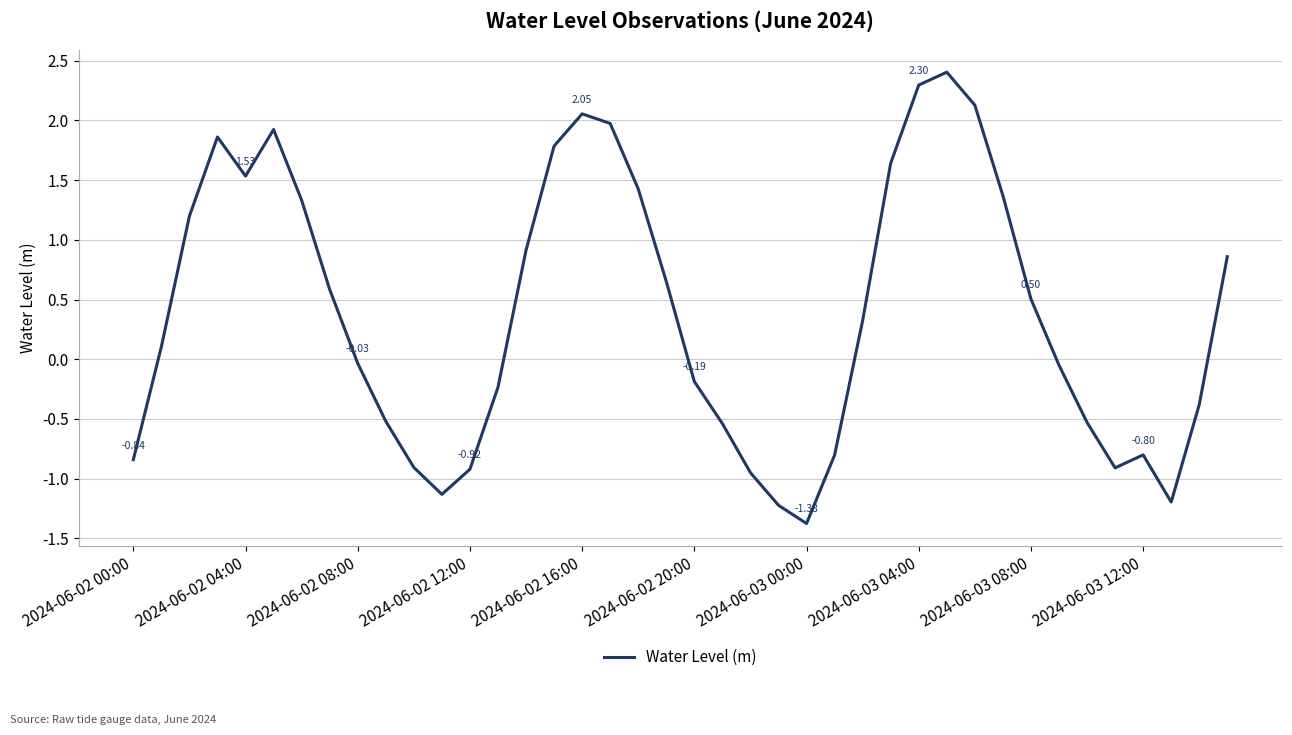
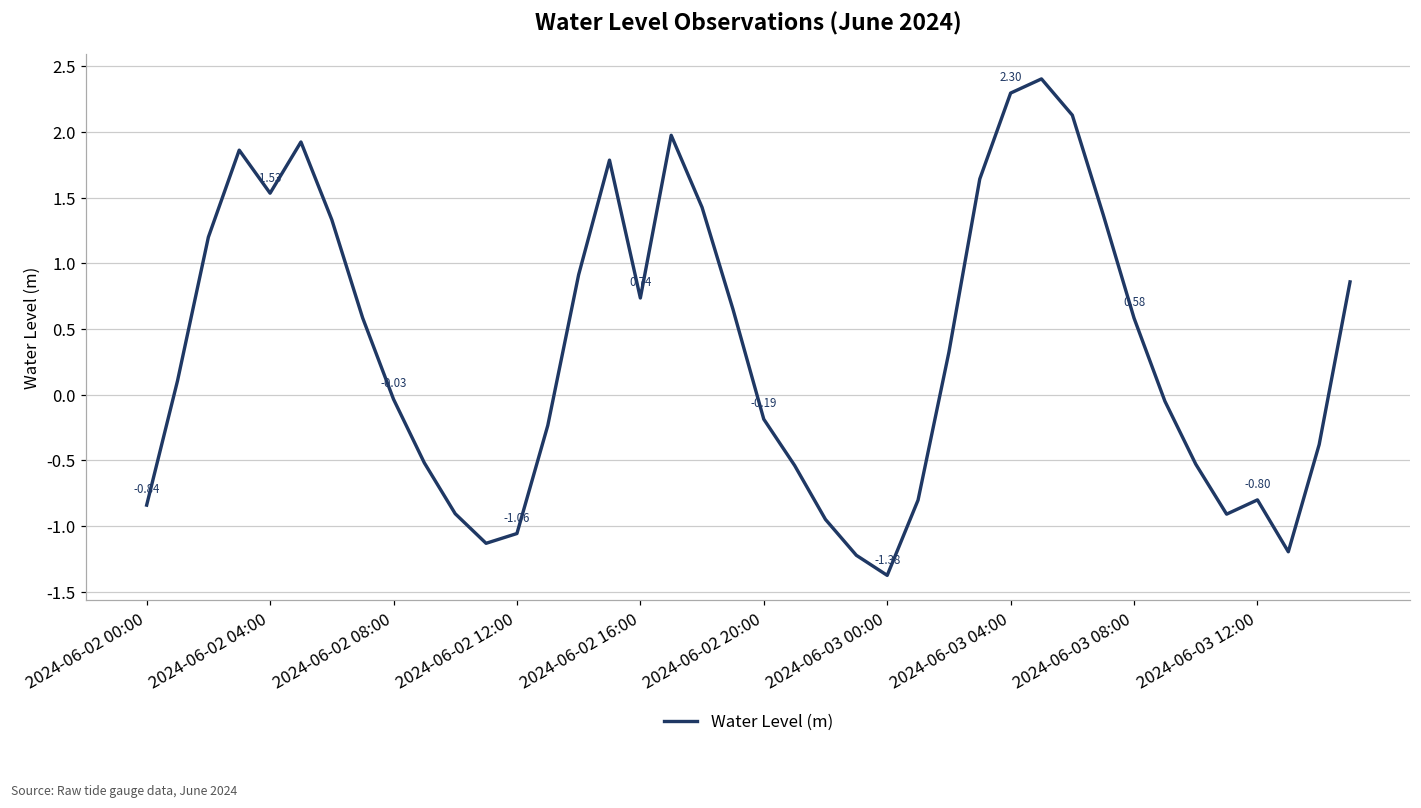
  {
    "2024-06-02 00:00": -0.84,
    "2024-06-02 04:00": 1.53,
    "2024-06-02 08:00": -0.03,
-   "2024-06-02 12:00": -0.92,
-   "2024-06-02 16:00": 2.05,
+   "2024-06-02 12:00": -1.06,
+   "2024-06-02 16:00": 0.74,
    "2024-06-02 20:00": -0.19,
    "2024-06-03 00:00": -1.38,
    "2024-06-03 04:00": 2.30,
-   "2024-06-03 08:00": 0.50,
+   "2024-06-03 08:00": 0.58,
    "2024-06-03 12:00": -0.80
  }
